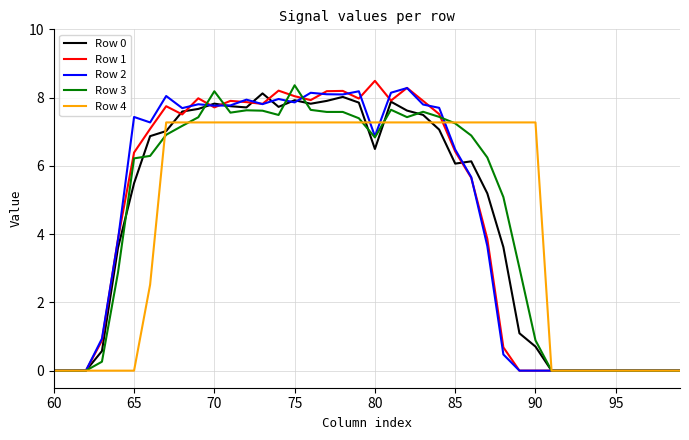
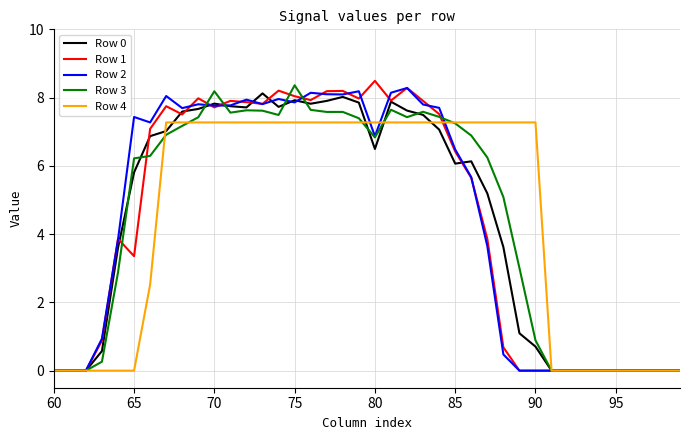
  {
    "Row 0": {
-     "65": 5.5,
+     "65": 5.8,
      "80": 6.5,
      "85": 6.1,
      "90": 0.7
    },
    "Row 1": {
-     "65": 6.4,
+     "65": 3.4,
      "75": 8.0,
      "80": 8.5
    },
    "Row 2": {
      "65": 7.4
    },
    "Row 3": {
      "65": 6.2,
      "70": 8.2,
      "75": 8.4,
      "90": 0.9
    },
    "Row 4": {
      "65": 0.0,
      "70": 7.3,
      "75": 7.3,
      "80": 7.3,
      "90": 7.3
    }
  }
